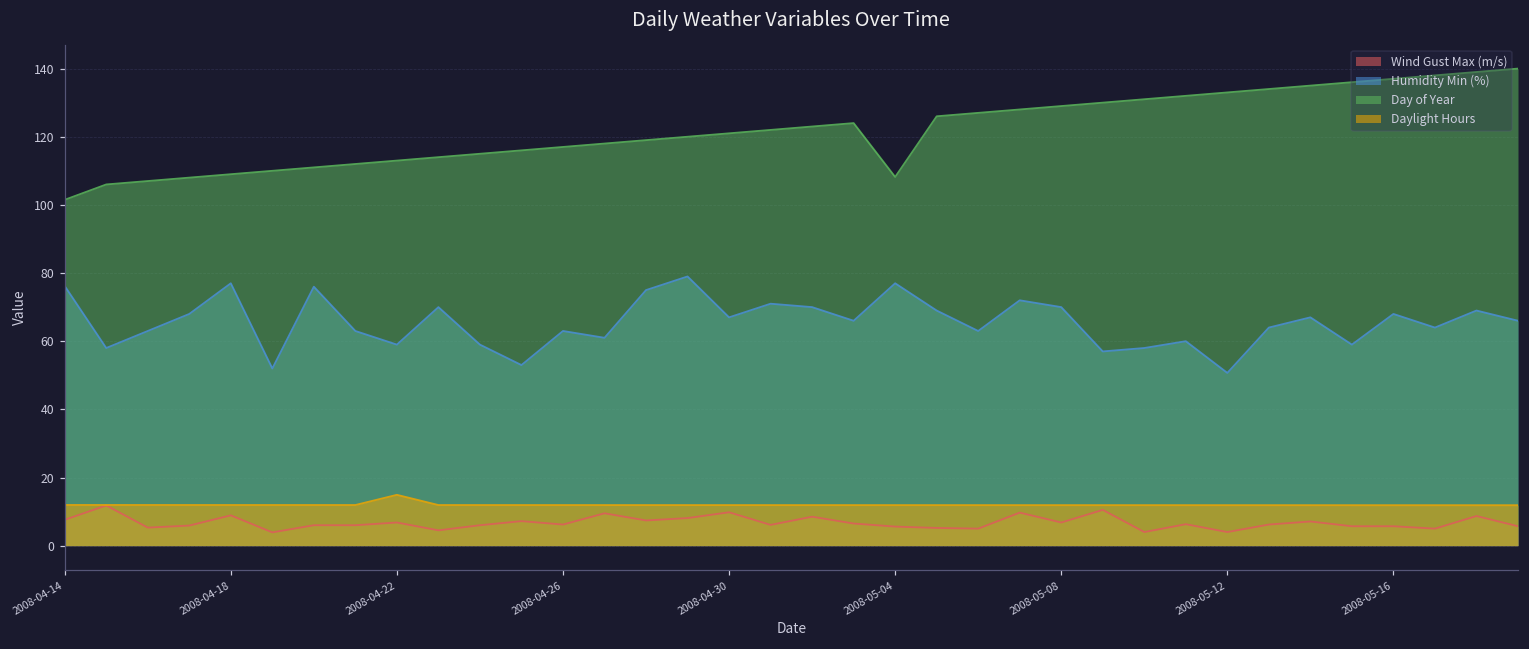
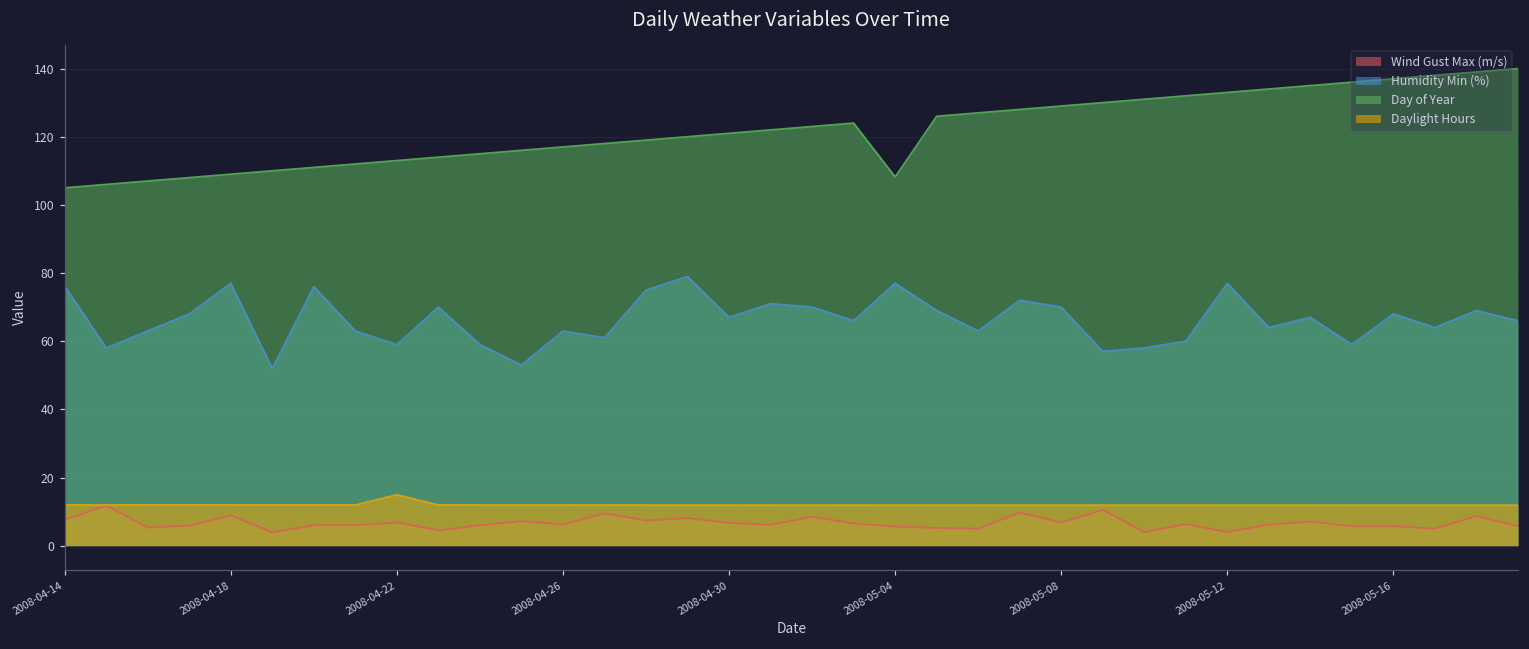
  {
    "Wind Gust Max (m/s)": {
      "2008-04-14": 8,
      "2008-04-18": 9,
      "2008-04-22": 7,
      "2008-04-26": 6,
-     "2008-04-30": 10,
+     "2008-04-30": 7,
      "2008-05-04": 6,
      "2008-05-08": 7,
      "2008-05-12": 4,
      "2008-05-16": 6
    },
    "Humidity Min (%)": {
      "2008-04-14": 76,
      "2008-04-18": 77,
      "2008-04-22": 59,
      "2008-04-26": 63,
      "2008-04-30": 67,
      "2008-05-04": 77,
      "2008-05-08": 70,
-     "2008-05-12": 51,
+     "2008-05-12": 77,
      "2008-05-16": 68
    },
    "Day of Year": {
-     "2008-04-14": 102,
+     "2008-04-14": 105,
      "2008-04-18": 109,
      "2008-04-22": 113,
      "2008-04-26": 117,
      "2008-04-30": 121,
      "2008-05-04": 108,
      "2008-05-08": 129,
      "2008-05-12": 133
    },
    "Daylight Hours": {
      "2008-04-14": 12,
      "2008-04-18": 12,
      "2008-04-22": 15,
      "2008-04-26": 12,
      "2008-04-30": 12,
      "2008-05-04": 12,
      "2008-05-08": 12,
      "2008-05-12": 12,
      "2008-05-16": 12
    }
  }
